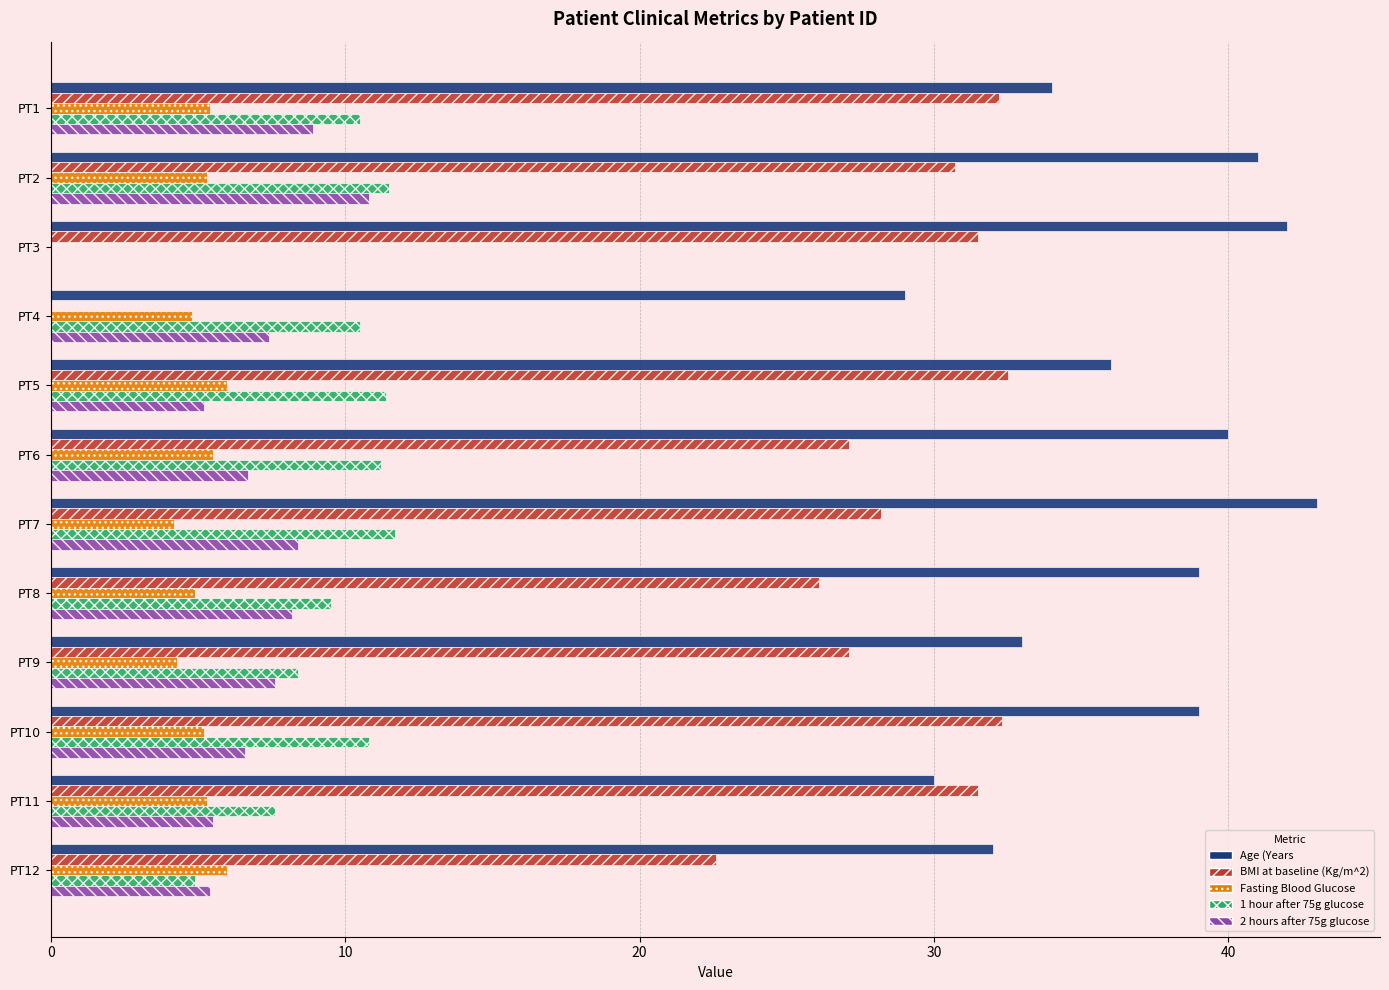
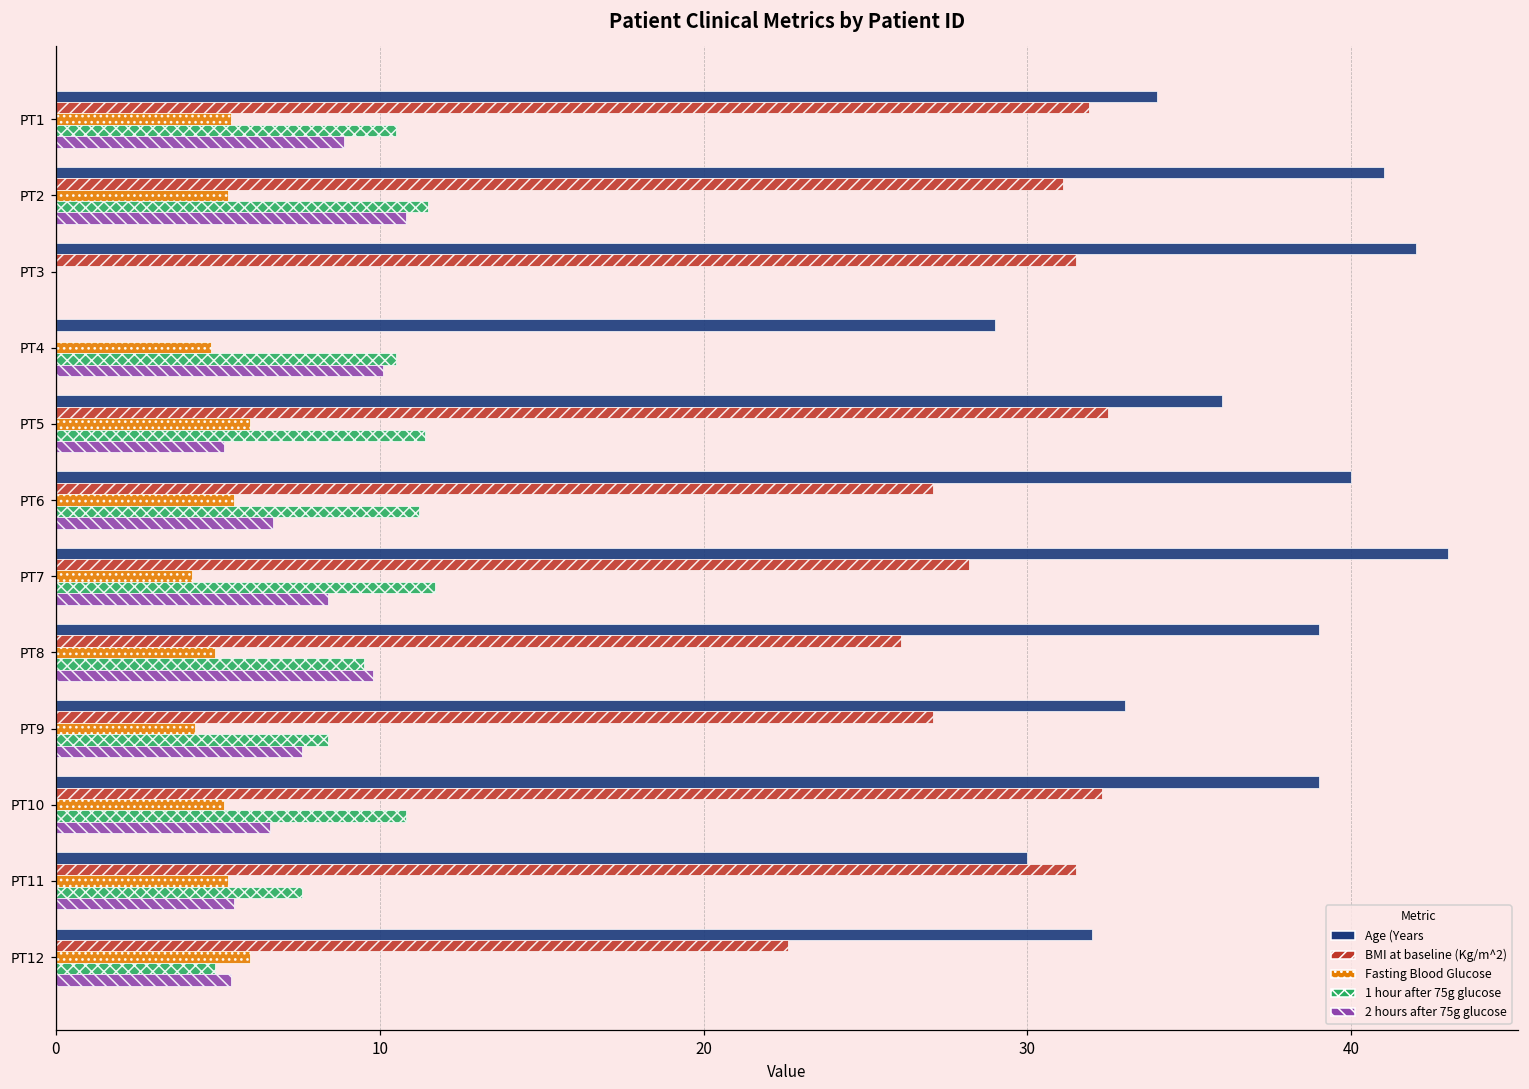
  {
    "Age (Years": {
      "PT1": 34.0,
      "PT2": 41.0,
      "PT3": 42.0,
      "PT4": 29.0,
      "PT5": 36.0,
      "PT6": 40.0,
      "PT7": 43.0,
      "PT8": 39.0,
      "PT9": 33.0,
      "PT10": 39.0,
      "PT11": 30.0,
      "PT12": 32.0
    },
    "BMI at baseline (Kg/m^2)": {
-     "PT1": 32.2,
-     "PT2": 30.7,
+     "PT1": 31.9,
+     "PT2": 31.1,
      "PT3": 31.5,
      "PT4": 0.0,
      "PT5": 32.5,
      "PT6": 27.1,
      "PT7": 28.2,
      "PT8": 26.1,
      "PT9": 27.1,
      "PT10": 32.3,
      "PT11": 31.5,
      "PT12": 22.6
    },
    "Fasting Blood Glucose": {
      "PT1": 5.4,
      "PT2": 5.3,
      "PT3": 0.0,
      "PT4": 4.8,
      "PT5": 6.0,
      "PT6": 5.5,
      "PT7": 4.2,
      "PT8": 4.9,
      "PT9": 4.3,
      "PT10": 5.2,
      "PT11": 5.3,
      "PT12": 6.0
    },
    "1 hour after 75g glucose": {
      "PT1": 10.5,
      "PT2": 11.5,
      "PT3": 0.0,
      "PT4": 10.5,
      "PT5": 11.4,
      "PT6": 11.2,
      "PT7": 11.7,
      "PT8": 9.5,
      "PT9": 8.4,
      "PT10": 10.8,
      "PT11": 7.6,
      "PT12": 4.9
    },
    "2 hours after 75g glucose": {
      "PT1": 8.9,
      "PT2": 10.8,
      "PT3": 0.0,
-     "PT4": 7.4,
+     "PT4": 10.1,
      "PT5": 5.2,
      "PT6": 6.7,
      "PT7": 8.4,
-     "PT8": 8.2,
+     "PT8": 9.8,
      "PT9": 7.6,
      "PT10": 6.6,
      "PT11": 5.5,
      "PT12": 5.4
    }
  }
